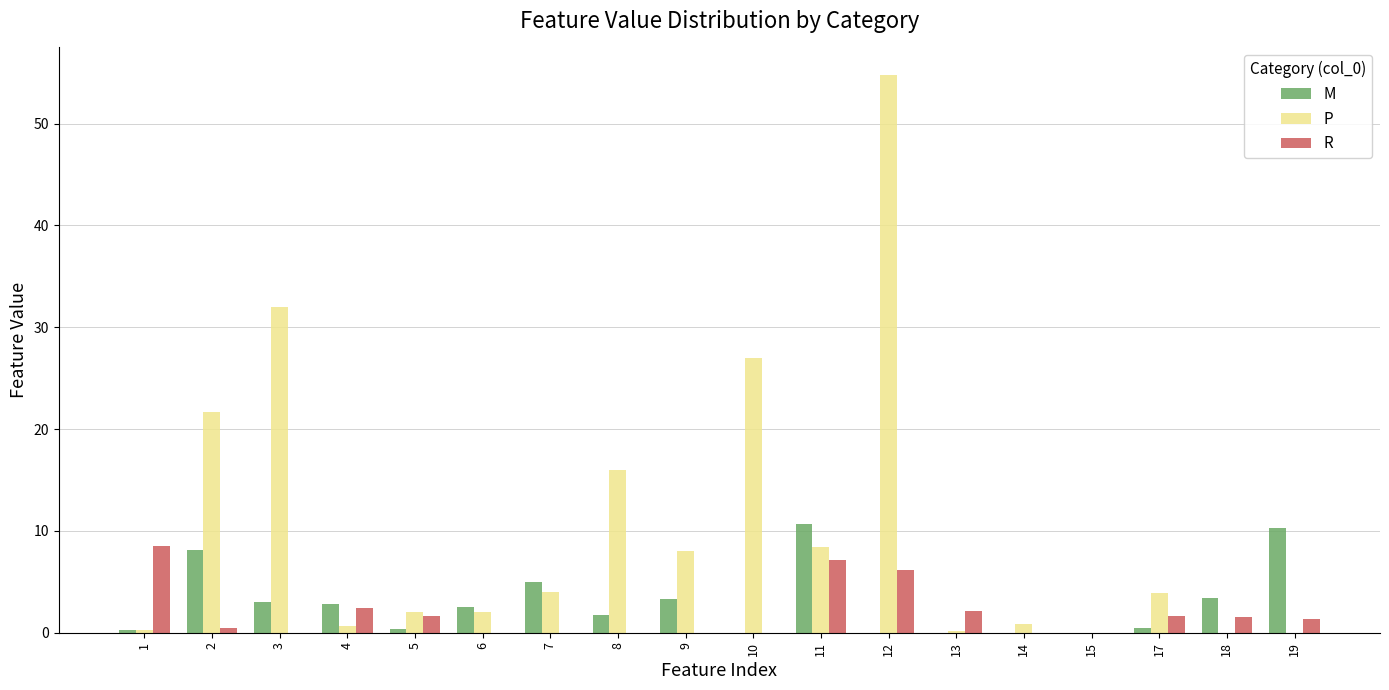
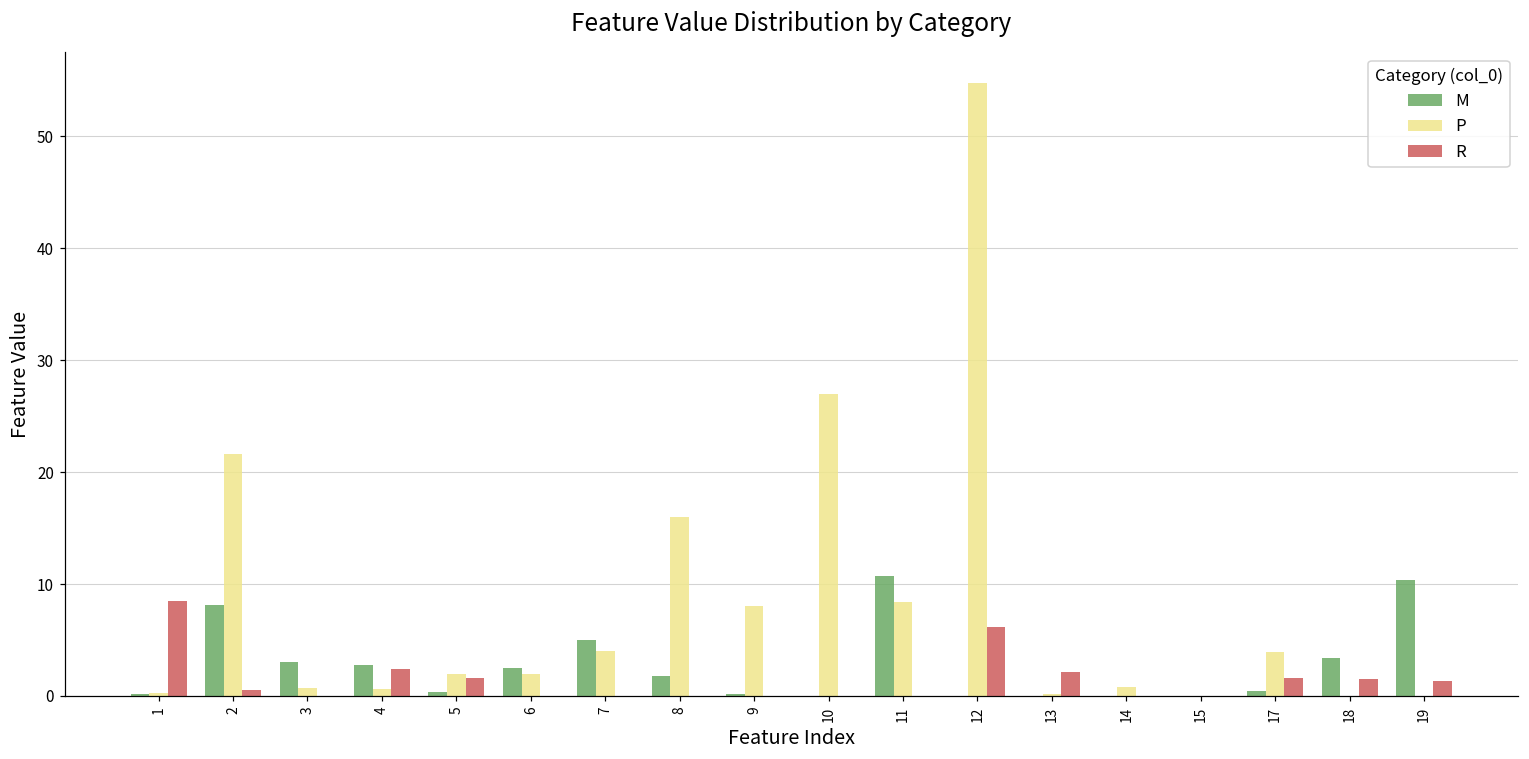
  {
    "M": {
      "2": 8.1,
      "3": 3.0,
      "4": 2.8,
      "5": 0.3,
      "6": 2.5,
      "7": 5.0,
      "8": 1.8,
-     "9": 3.3,
+     "9": 0.2,
      "10": 0.0,
      "11": 10.7,
      "13": 0.0,
      "14": 0.0,
      "15": 0.0,
      "17": 0.4,
      "18": 3.4,
      "19": 10.3
    },
    "P": {
      "1": 0.3,
      "2": 21.6,
-     "3": 32.0,
+     "3": 0.7,
      "4": 0.6,
      "5": 2.0,
      "6": 2.0,
      "7": 4.0,
      "8": 16.0,
      "9": 8.0,
      "10": 27.0,
      "11": 8.4,
      "12": 54.8,
      "14": 0.8,
      "15": 0.0,
      "17": 3.9,
      "18": 0.0,
      "19": 0.0
    },
    "R": {
      "1": 8.5,
      "2": 0.5,
      "3": 0.0,
      "4": 2.4,
      "5": 1.6,
      "6": 0.0,
      "7": 0.0,
      "8": 0.0,
      "9": 0.0,
      "10": 0.0,
-     "11": 7.1,
+     "11": 0.0,
      "12": 6.2,
      "13": 2.1,
      "14": 0.0,
      "15": 0.0,
      "17": 1.6,
      "18": 1.5,
      "19": 1.3
    }
  }
